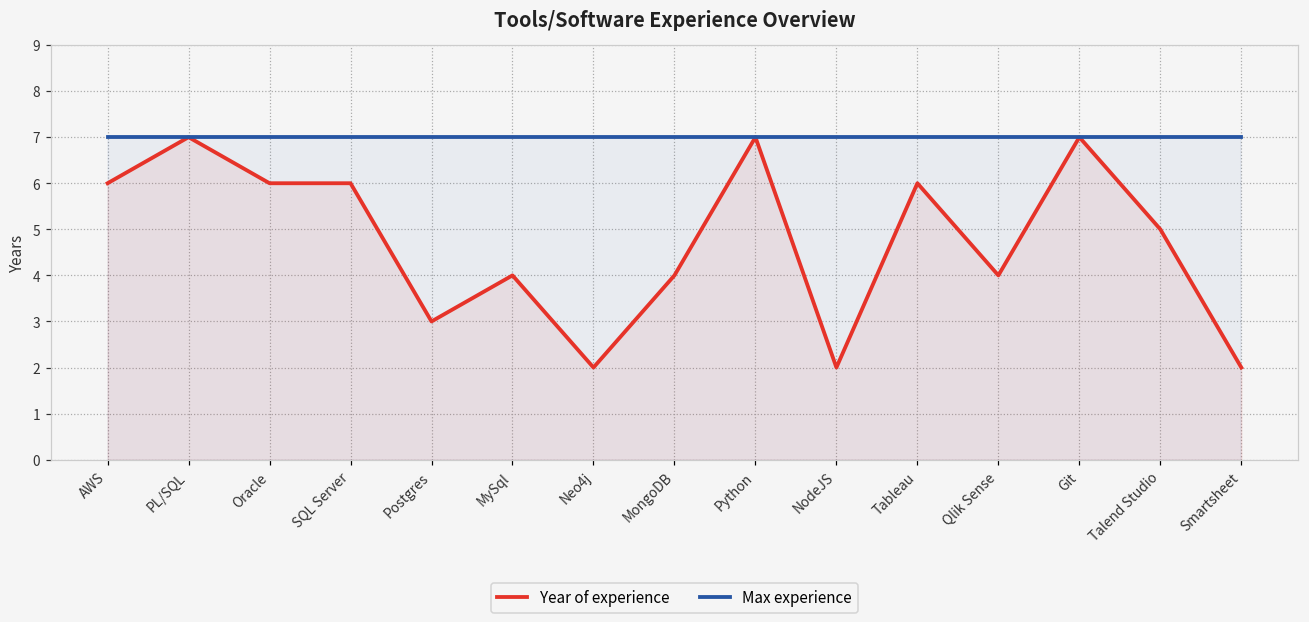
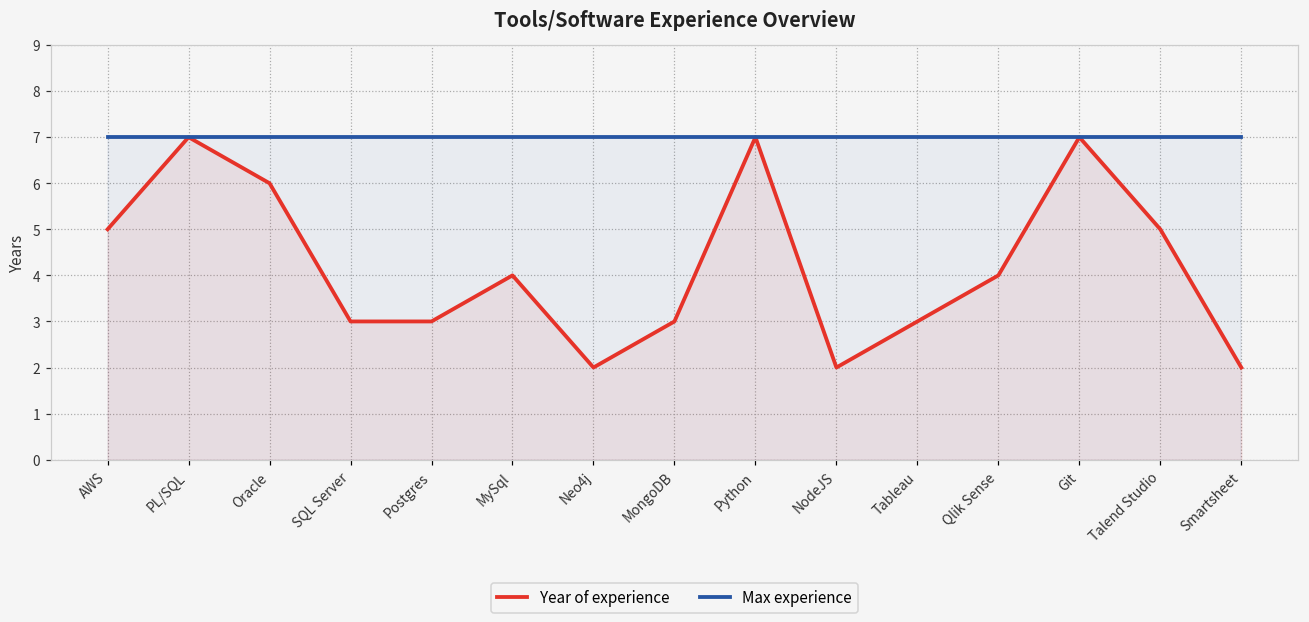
  {
    "Year of experience": {
-     "AWS": 6,
+     "AWS": 5,
      "Oracle": 6,
-     "SQL Server": 6,
+     "SQL Server": 3,
      "Postgres": 3,
      "MySql": 4,
      "Neo4j": 2,
-     "MongoDB": 4,
+     "MongoDB": 3,
      "NodeJS": 2,
-     "Tableau": 6,
+     "Tableau": 3,
      "Qlik Sense": 4,
      "Talend Studio": 5,
      "Smartsheet": 2
    },
    "Max experience": {
      "AWS": 7,
      "Oracle": 7,
      "SQL Server": 7,
      "Postgres": 7,
      "MySql": 7,
      "Neo4j": 7,
      "MongoDB": 7,
      "NodeJS": 7,
      "Tableau": 7,
      "Qlik Sense": 7,
      "Talend Studio": 7,
      "Smartsheet": 7
    }
  }
